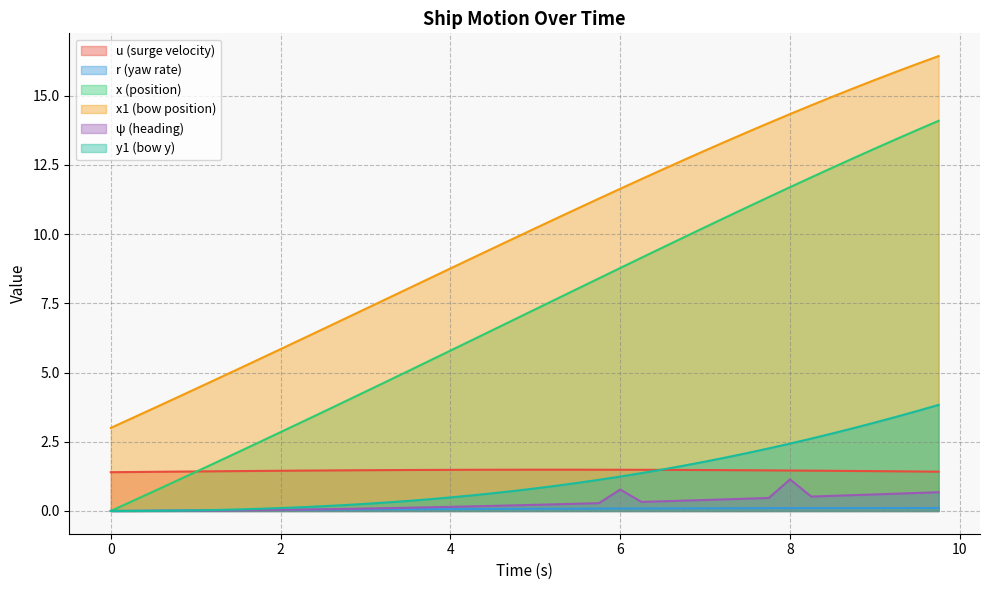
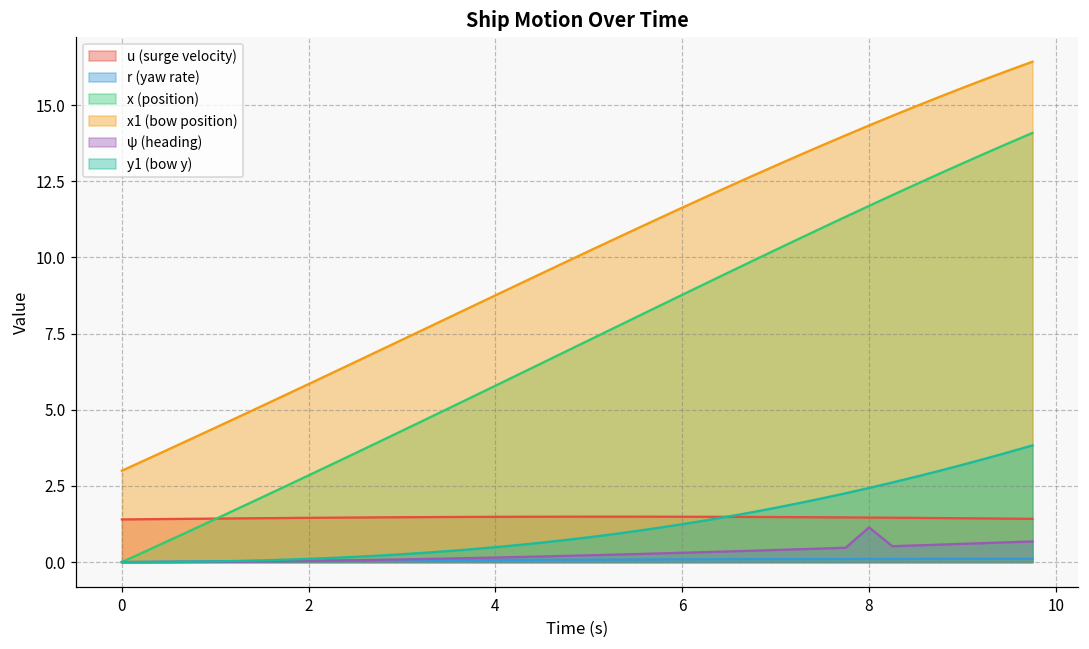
  {
    "ψ (heading)": {
-     "6": 0.8,
+     "6": 0.3,
      "8": 1.1
    }
  }
